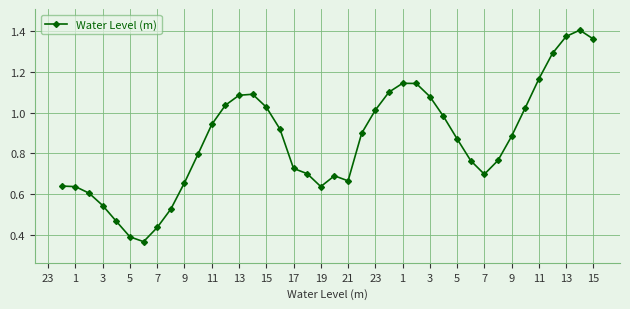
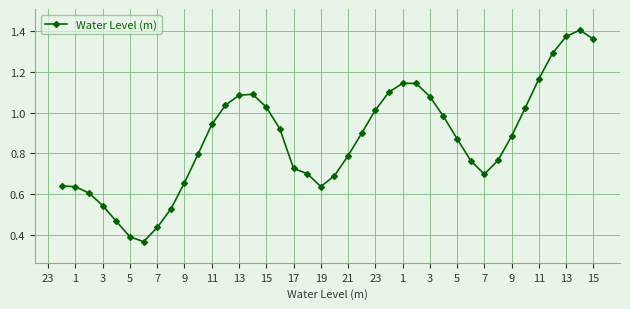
  {
    "17": 0.73,
    "19": 0.64,
-   "21": 0.66,
+   "21": 0.79,
    "23": 1.01
  }
